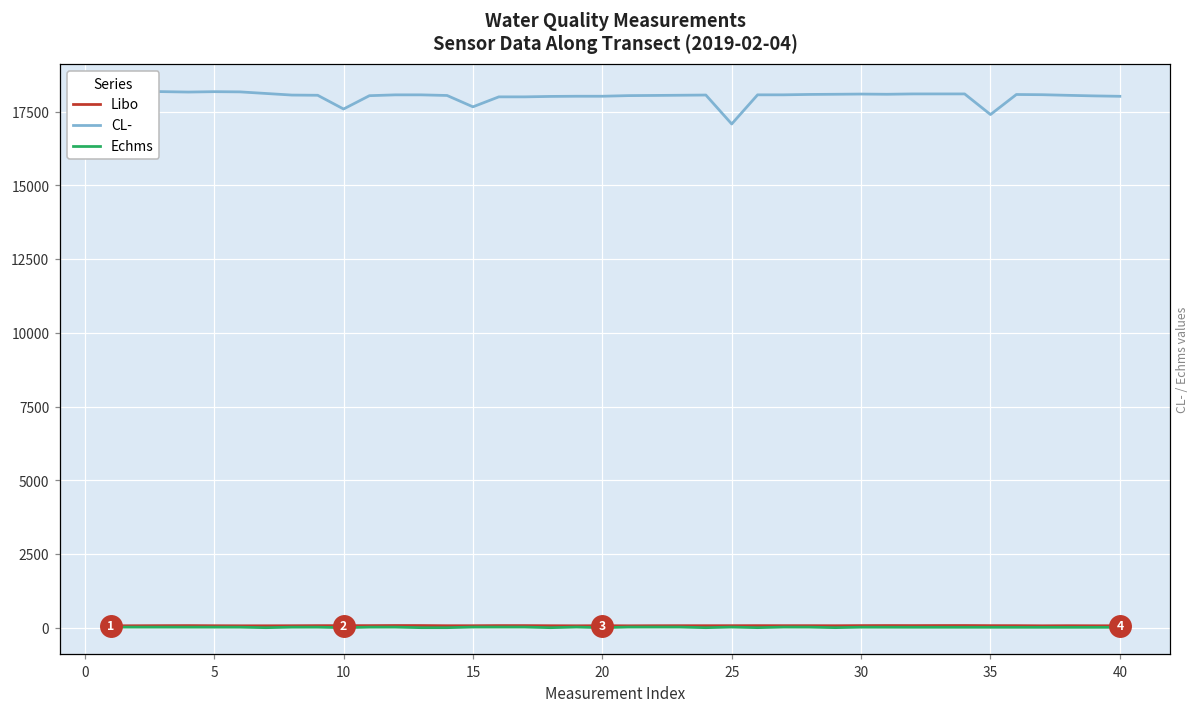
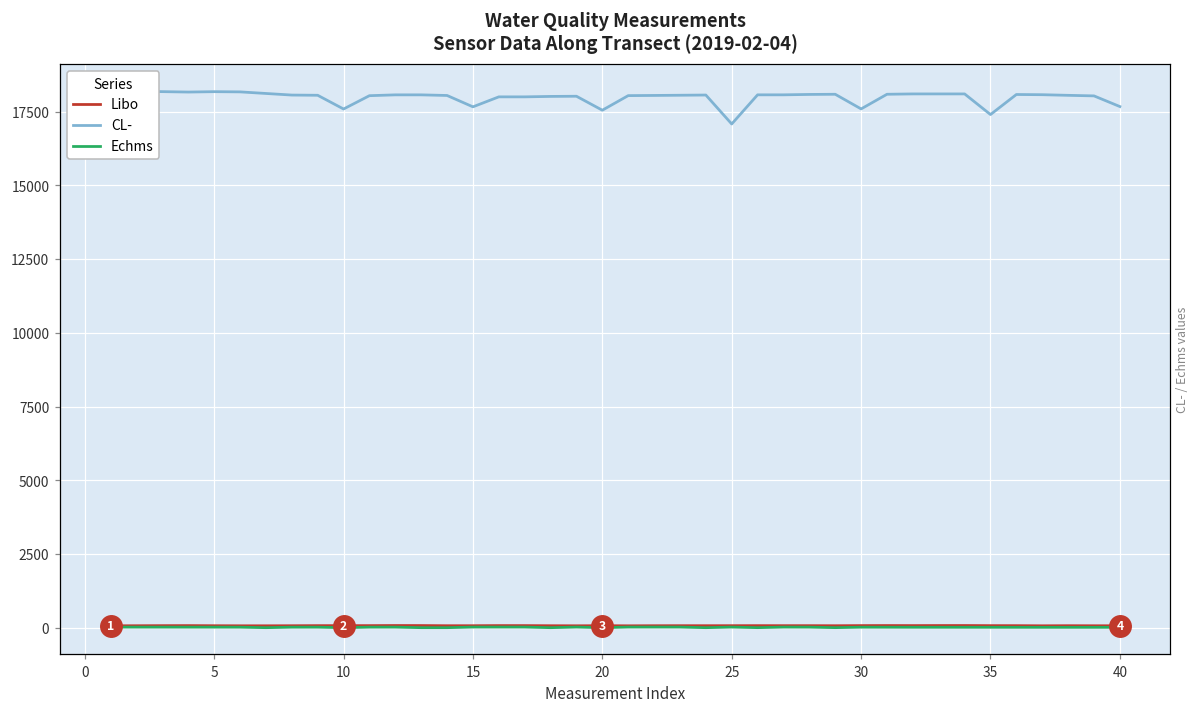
  {
    "CL-": {
      "5": 18200,
      "10": 17600,
      "15": 17700,
-     "20": 18000,
+     "20": 17600,
      "25": 17100,
-     "30": 18100,
+     "30": 17600,
      "35": 17400,
-     "40": 18000
+     "40": 17700
    }
  }
